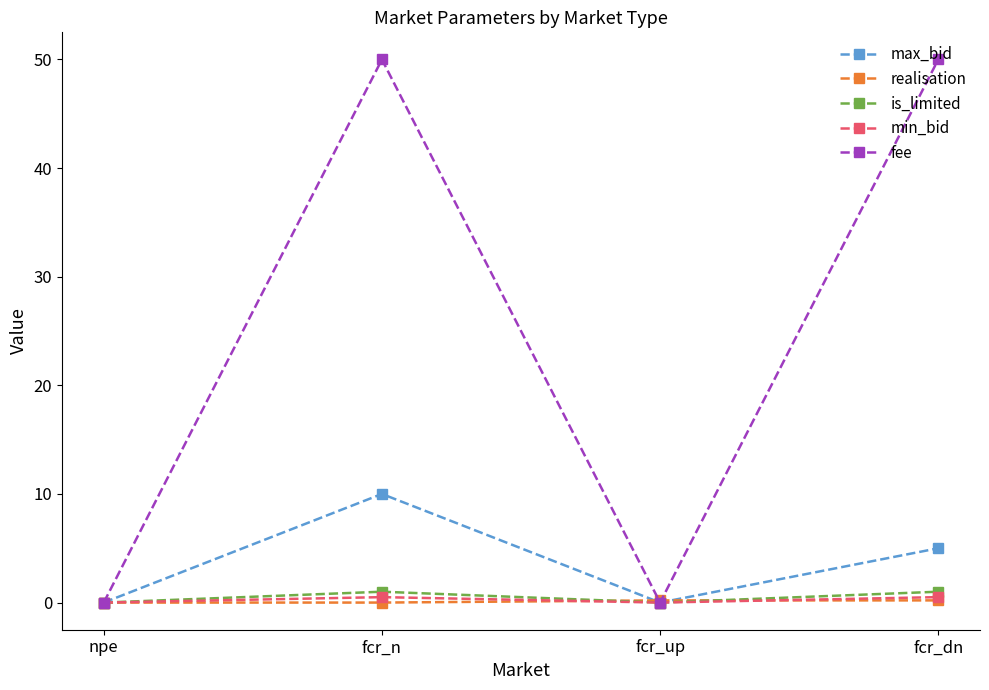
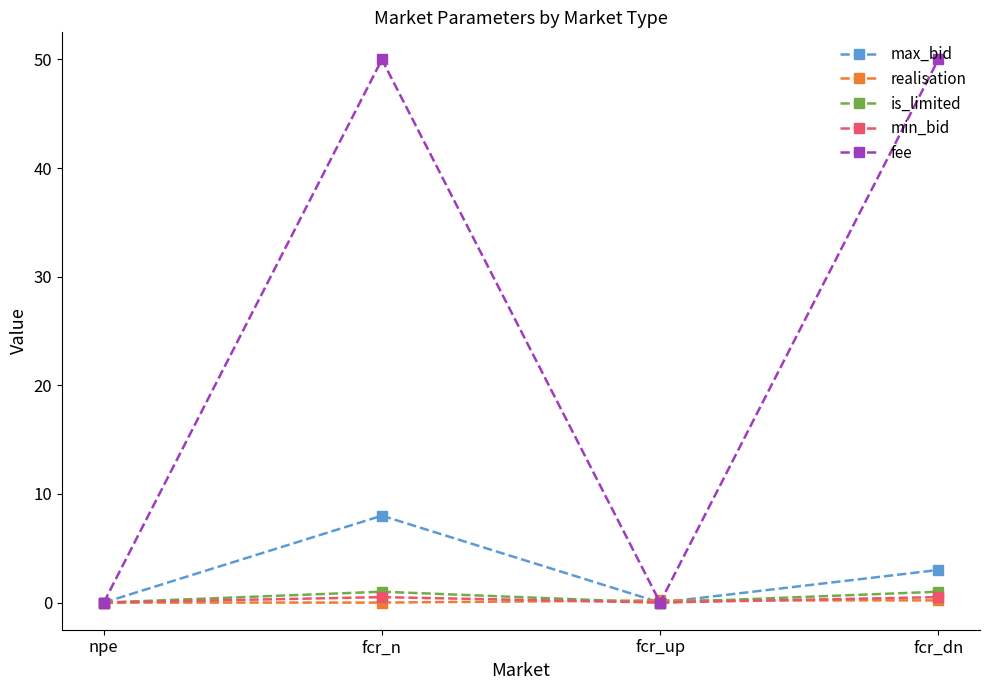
  {
    "max_bid": {
-     "fcr_n": 10,
-     "fcr_dn": 5
+     "fcr_n": 8,
+     "fcr_dn": 3
    },
    "realisation": {
      "fcr_n": 0,
      "fcr_dn": 0
    },
    "is_limited": {
      "fcr_n": 1,
      "fcr_dn": 1
    },
    "min_bid": {
      "fcr_n": 0.5,
      "fcr_dn": 0.5
    },
    "fee": {
      "fcr_n": 50,
      "fcr_dn": 50
    }
  }
